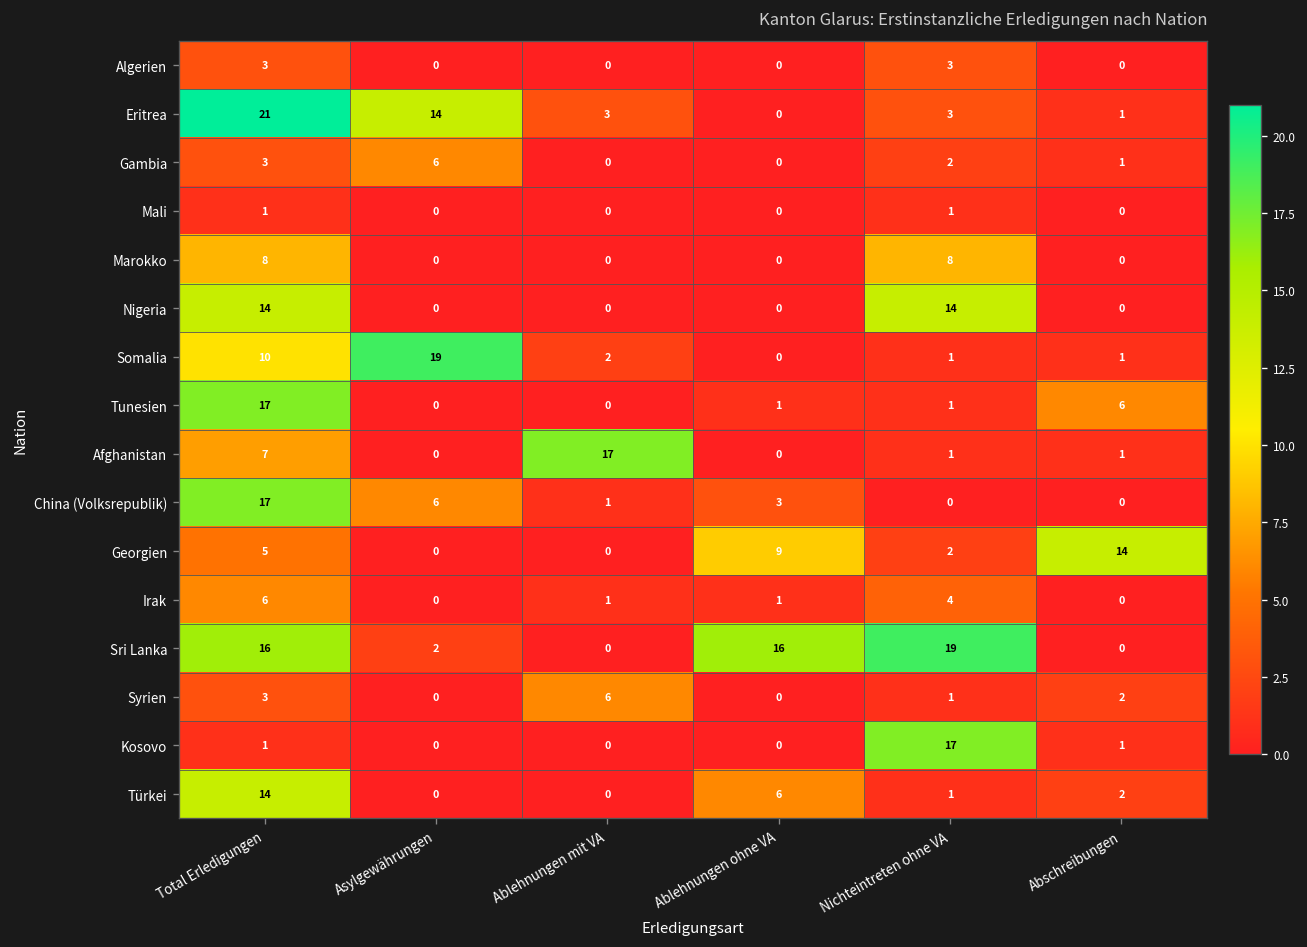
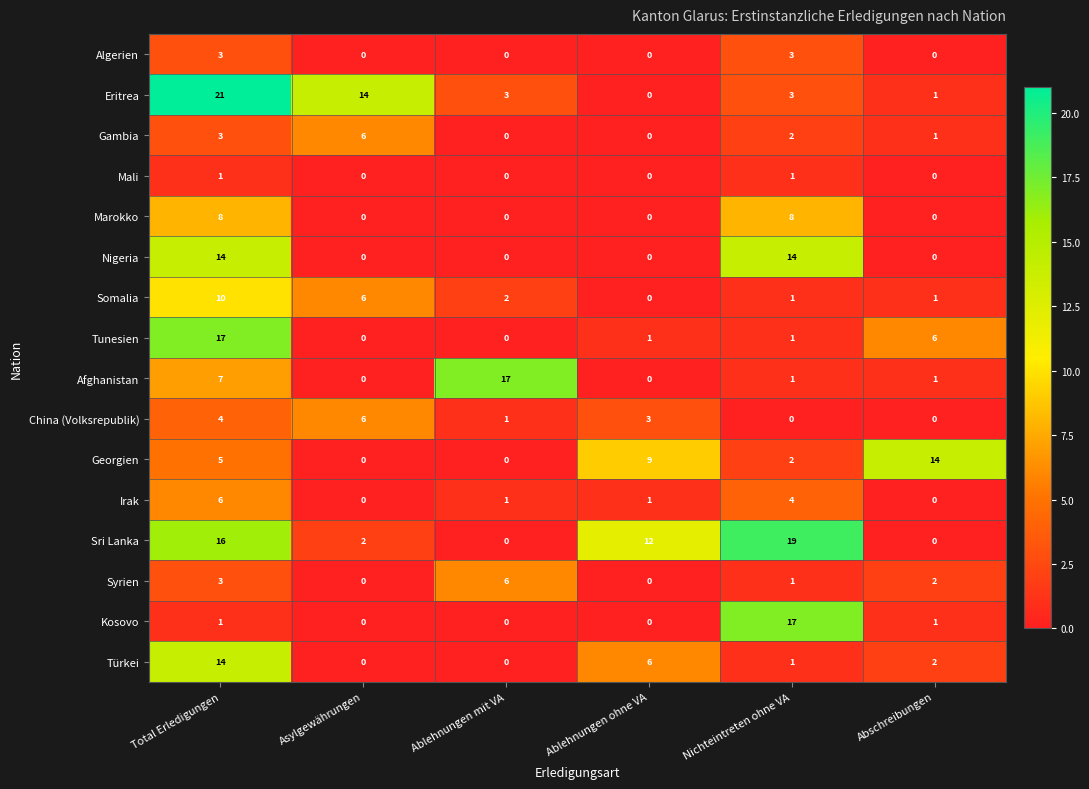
  {
    "Algerien": {
      "Total Erledigungen": 3,
      "Asylgewährungen": 0,
      "Ablehnungen mit VA": 0,
      "Ablehnungen ohne VA": 0,
      "Nichteintreten ohne VA": 3,
      "Abschreibungen": 0
    },
    "Eritrea": {
      "Total Erledigungen": 21,
      "Asylgewährungen": 14,
      "Ablehnungen mit VA": 3,
      "Ablehnungen ohne VA": 0,
      "Nichteintreten ohne VA": 3,
      "Abschreibungen": 1
    },
    "Gambia": {
      "Total Erledigungen": 3,
      "Asylgewährungen": 6,
      "Ablehnungen mit VA": 0,
      "Ablehnungen ohne VA": 0,
      "Nichteintreten ohne VA": 2,
      "Abschreibungen": 1
    },
    "Mali": {
      "Total Erledigungen": 1,
      "Asylgewährungen": 0,
      "Ablehnungen mit VA": 0,
      "Ablehnungen ohne VA": 0,
      "Nichteintreten ohne VA": 1,
      "Abschreibungen": 0
    },
    "Marokko": {
      "Total Erledigungen": 8,
      "Asylgewährungen": 0,
      "Ablehnungen mit VA": 0,
      "Ablehnungen ohne VA": 0,
      "Nichteintreten ohne VA": 8,
      "Abschreibungen": 0
    },
    "Nigeria": {
      "Total Erledigungen": 14,
      "Asylgewährungen": 0,
      "Ablehnungen mit VA": 0,
      "Ablehnungen ohne VA": 0,
      "Nichteintreten ohne VA": 14,
      "Abschreibungen": 0
    },
    "Somalia": {
      "Total Erledigungen": 10,
-     "Asylgewährungen": 19,
+     "Asylgewährungen": 6,
      "Ablehnungen mit VA": 2,
      "Ablehnungen ohne VA": 0,
      "Nichteintreten ohne VA": 1,
      "Abschreibungen": 1
    },
    "Tunesien": {
      "Total Erledigungen": 17,
      "Asylgewährungen": 0,
      "Ablehnungen mit VA": 0,
      "Ablehnungen ohne VA": 1,
      "Nichteintreten ohne VA": 1,
      "Abschreibungen": 6
    },
    "Afghanistan": {
      "Total Erledigungen": 7,
      "Asylgewährungen": 0,
      "Ablehnungen mit VA": 17,
      "Ablehnungen ohne VA": 0,
      "Nichteintreten ohne VA": 1,
      "Abschreibungen": 1
    },
    "China (Volksrepublik)": {
-     "Total Erledigungen": 17,
+     "Total Erledigungen": 4,
      "Asylgewährungen": 6,
      "Ablehnungen mit VA": 1,
      "Ablehnungen ohne VA": 3,
      "Nichteintreten ohne VA": 0,
      "Abschreibungen": 0
    },
    "Georgien": {
      "Total Erledigungen": 5,
      "Asylgewährungen": 0,
      "Ablehnungen mit VA": 0,
      "Ablehnungen ohne VA": 9,
      "Nichteintreten ohne VA": 2,
      "Abschreibungen": 14
    },
    "Irak": {
      "Total Erledigungen": 6,
      "Asylgewährungen": 0,
      "Ablehnungen mit VA": 1,
      "Ablehnungen ohne VA": 1,
      "Nichteintreten ohne VA": 4,
      "Abschreibungen": 0
    },
    "Sri Lanka": {
      "Total Erledigungen": 16,
      "Asylgewährungen": 2,
      "Ablehnungen mit VA": 0,
-     "Ablehnungen ohne VA": 16,
+     "Ablehnungen ohne VA": 12,
      "Nichteintreten ohne VA": 19,
      "Abschreibungen": 0
    },
    "Syrien": {
      "Total Erledigungen": 3,
      "Asylgewährungen": 0,
      "Ablehnungen mit VA": 6,
      "Ablehnungen ohne VA": 0,
      "Nichteintreten ohne VA": 1,
      "Abschreibungen": 2
    },
    "Kosovo": {
      "Total Erledigungen": 1,
      "Asylgewährungen": 0,
      "Ablehnungen mit VA": 0,
      "Ablehnungen ohne VA": 0,
      "Nichteintreten ohne VA": 17,
      "Abschreibungen": 1
    },
    "Türkei": {
      "Total Erledigungen": 14,
      "Asylgewährungen": 0,
      "Ablehnungen mit VA": 0,
      "Ablehnungen ohne VA": 6,
      "Nichteintreten ohne VA": 1,
      "Abschreibungen": 2
    }
  }
